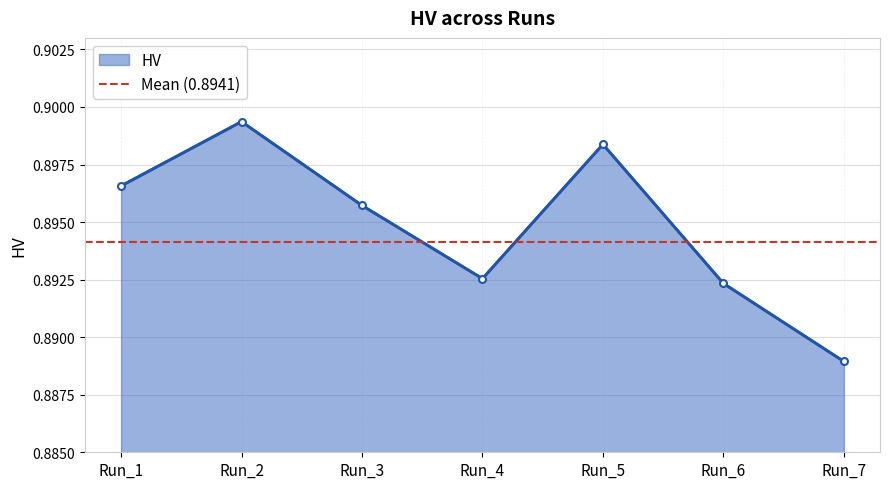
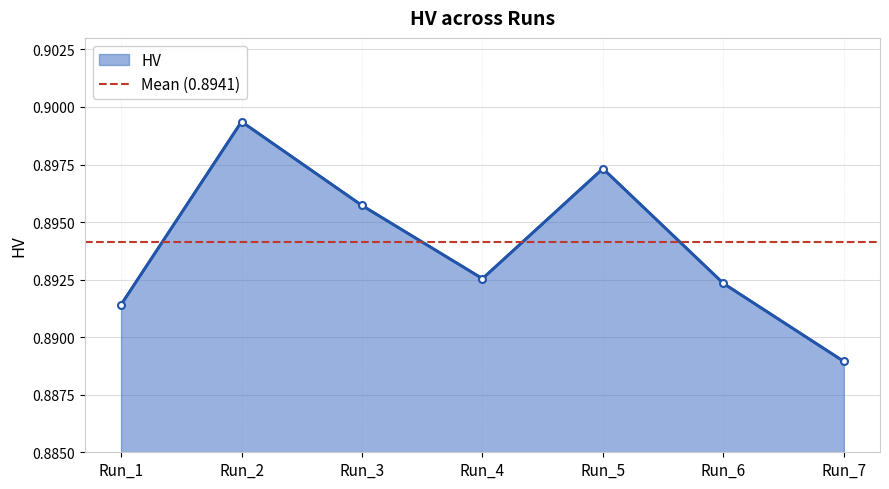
  {
-   "Run_1": 0.8966,
+   "Run_1": 0.8914,
    "Run_2": 0.8994,
    "Run_3": 0.8957,
    "Run_4": 0.8925,
-   "Run_5": 0.8984,
+   "Run_5": 0.8973,
    "Run_6": 0.8923,
    "Run_7": 0.8889
  }
